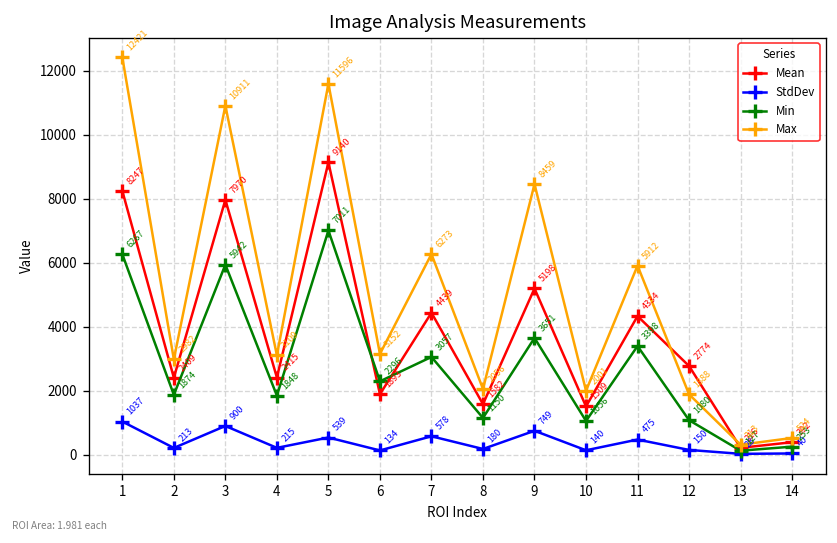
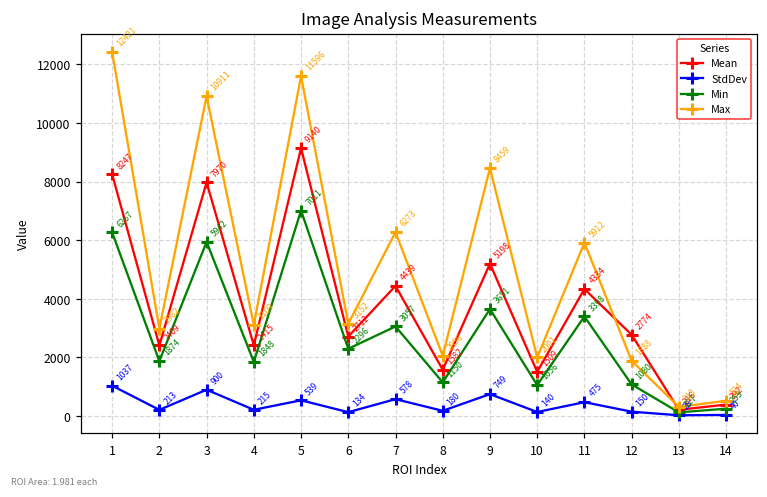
  {
    "Mean": {
      "1": 8247,
      "3": 7970,
      "5": 9140,
-     "6": 1893,
+     "6": 2712,
      "7": 4439,
      "9": 5198,
      "11": 4334,
      "12": 2774
    },
    "StdDev": {
      "1": 1037,
      "2": 213,
      "3": 900,
      "4": 215,
      "5": 539,
      "6": 134,
      "7": 578,
      "8": 180,
      "9": 749,
      "10": 140,
      "11": 475,
      "12": 150
    },
    "Min": {
      "1": 6267,
      "3": 5942,
      "5": 7011,
      "7": 3057,
      "9": 3651,
      "11": 3398,
      "12": 1080
    },
    "Max": {
      "1": 12421,
      "2": 2982,
      "3": 10911,
      "4": 3109,
      "5": 11596,
      "6": 3152,
      "7": 6273,
      "9": 8459,
      "11": 5912,
      "12": 1888
    }
  }
